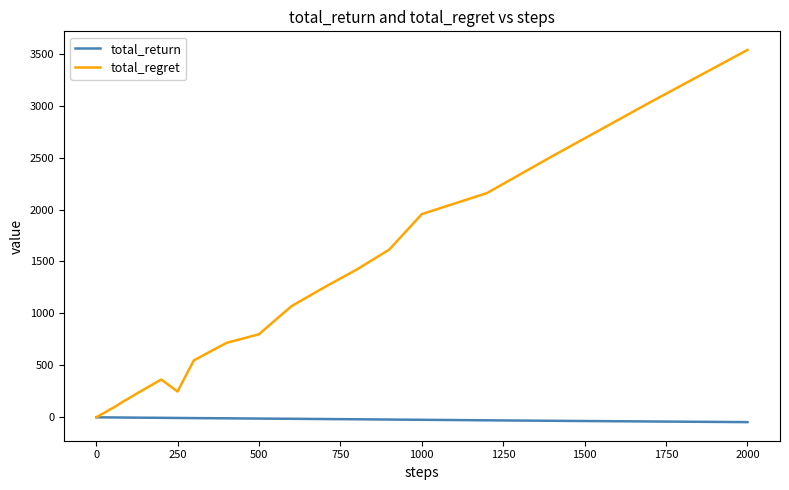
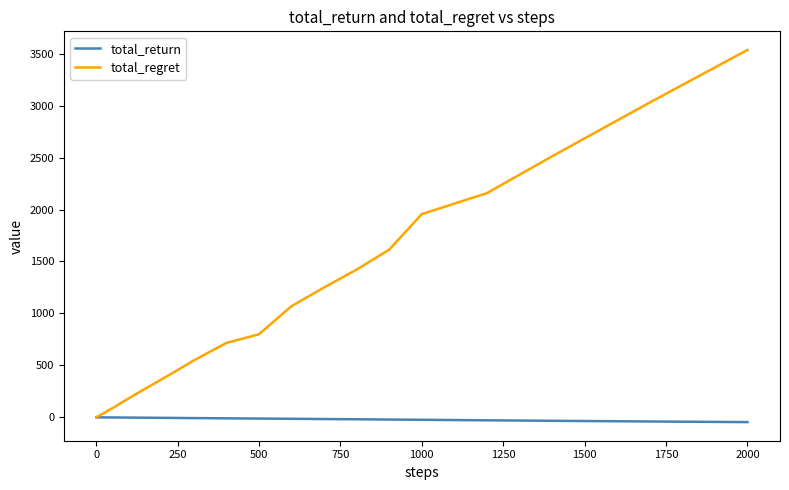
  {
    "total_return": {
      "250": -10,
      "500": -10,
      "1000": -20,
      "2000": -50
    },
    "total_regret": {
-     "250": 250,
+     "250": 450,
      "500": 800,
      "1000": 1960,
      "2000": 3540
    }
  }
